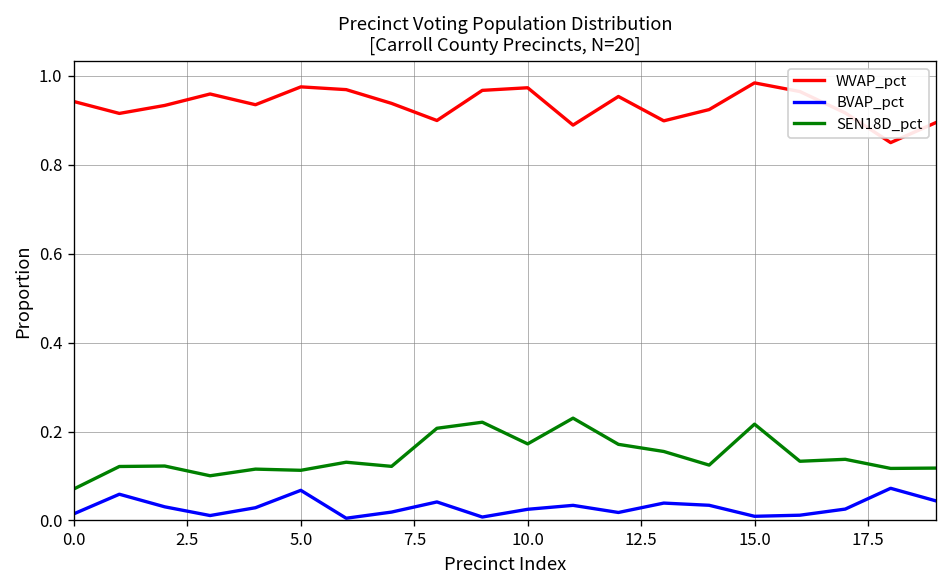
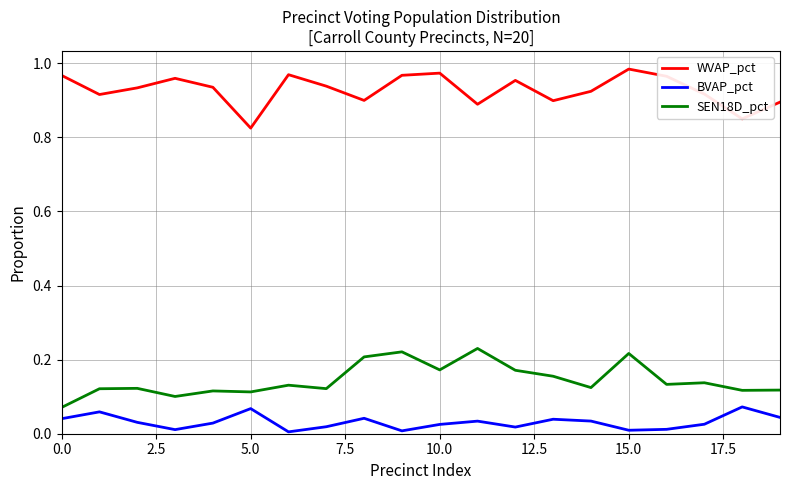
  {
    "WVAP_pct": {
-     "0.0": 0.94,
-     "5.0": 0.98,
+     "0.0": 0.97,
+     "5.0": 0.83,
      "10.0": 0.97,
      "15.0": 0.98
    },
    "BVAP_pct": {
-     "0.0": 0.02,
+     "0.0": 0.04,
      "5.0": 0.07,
      "10.0": 0.03,
      "15.0": 0.01
    },
    "SEN18D_pct": {
      "0.0": 0.07,
      "5.0": 0.11,
      "10.0": 0.17,
      "15.0": 0.22
    }
  }
